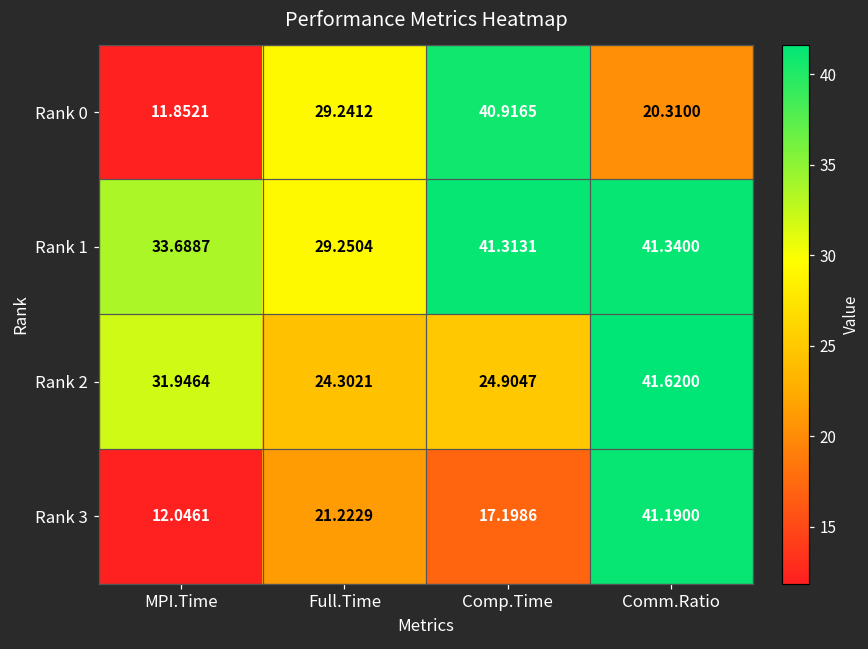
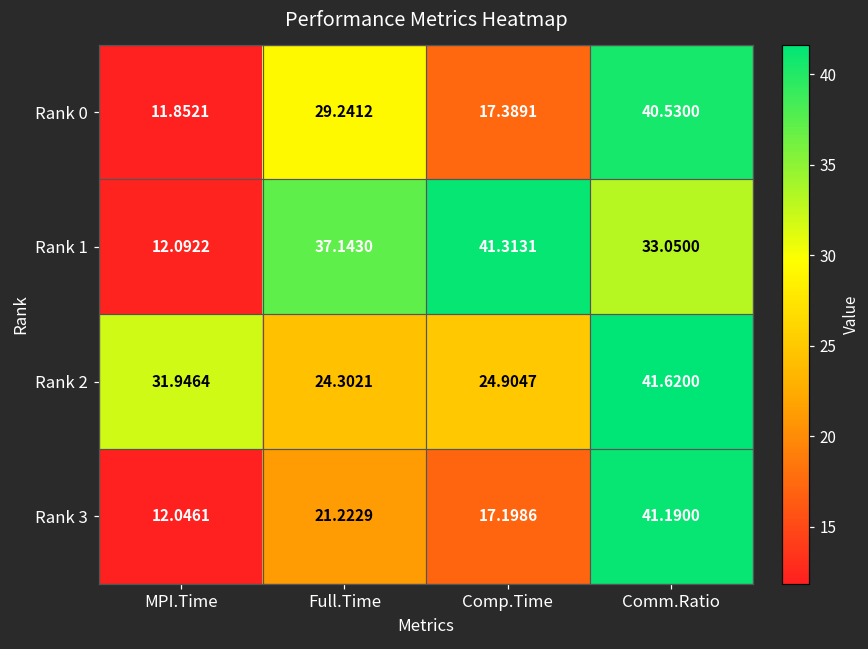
  {
    "Rank 0": {
      "MPI.Time": 11.8521,
      "Full.Time": 29.2412,
-     "Comp.Time": 40.9165,
-     "Comm.Ratio": 20.3100
+     "Comp.Time": 17.3891,
+     "Comm.Ratio": 40.5300
    },
    "Rank 1": {
-     "MPI.Time": 33.6887,
-     "Full.Time": 29.2504,
+     "MPI.Time": 12.0922,
+     "Full.Time": 37.1430,
      "Comp.Time": 41.3131,
-     "Comm.Ratio": 41.3400
+     "Comm.Ratio": 33.0500
    },
    "Rank 2": {
      "MPI.Time": 31.9464,
      "Full.Time": 24.3021,
      "Comp.Time": 24.9047,
      "Comm.Ratio": 41.6200
    },
    "Rank 3": {
      "MPI.Time": 12.0461,
      "Full.Time": 21.2229,
      "Comp.Time": 17.1986,
      "Comm.Ratio": 41.1900
    }
  }
